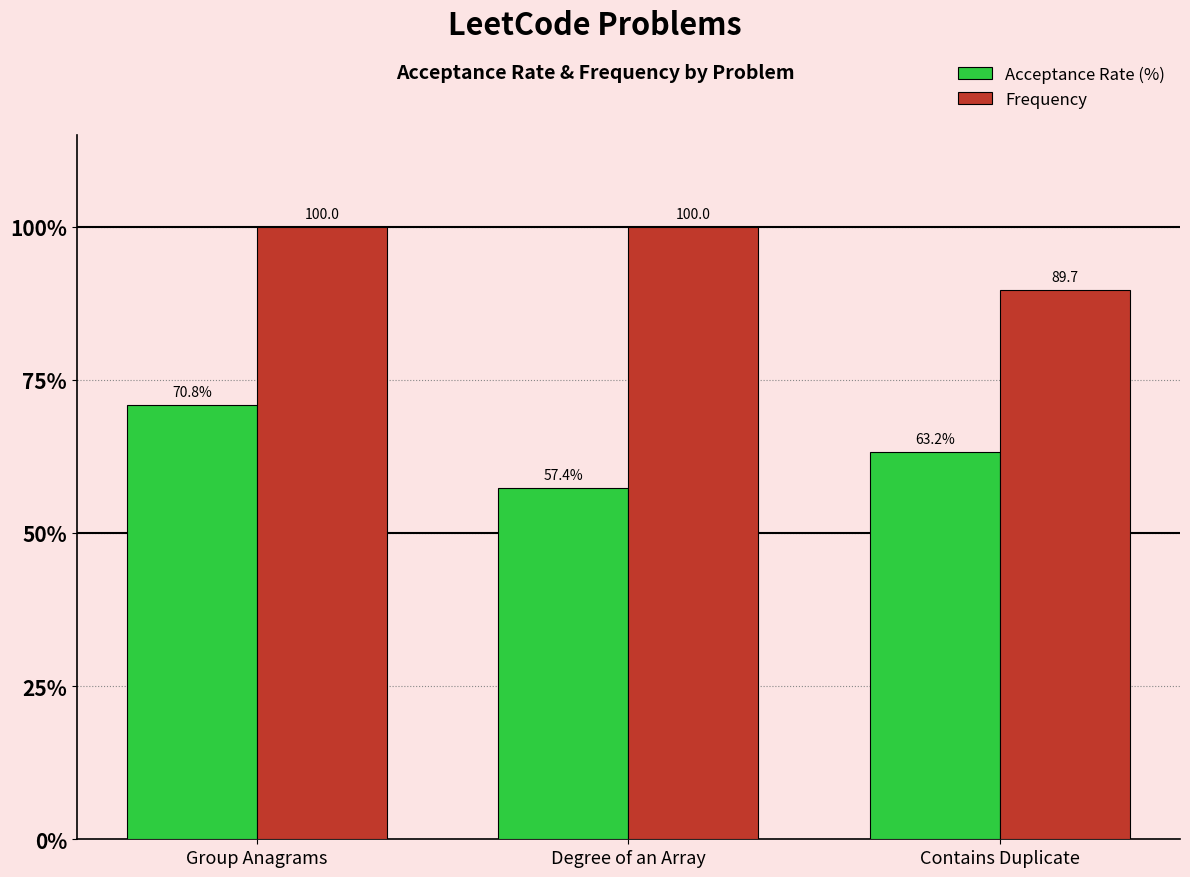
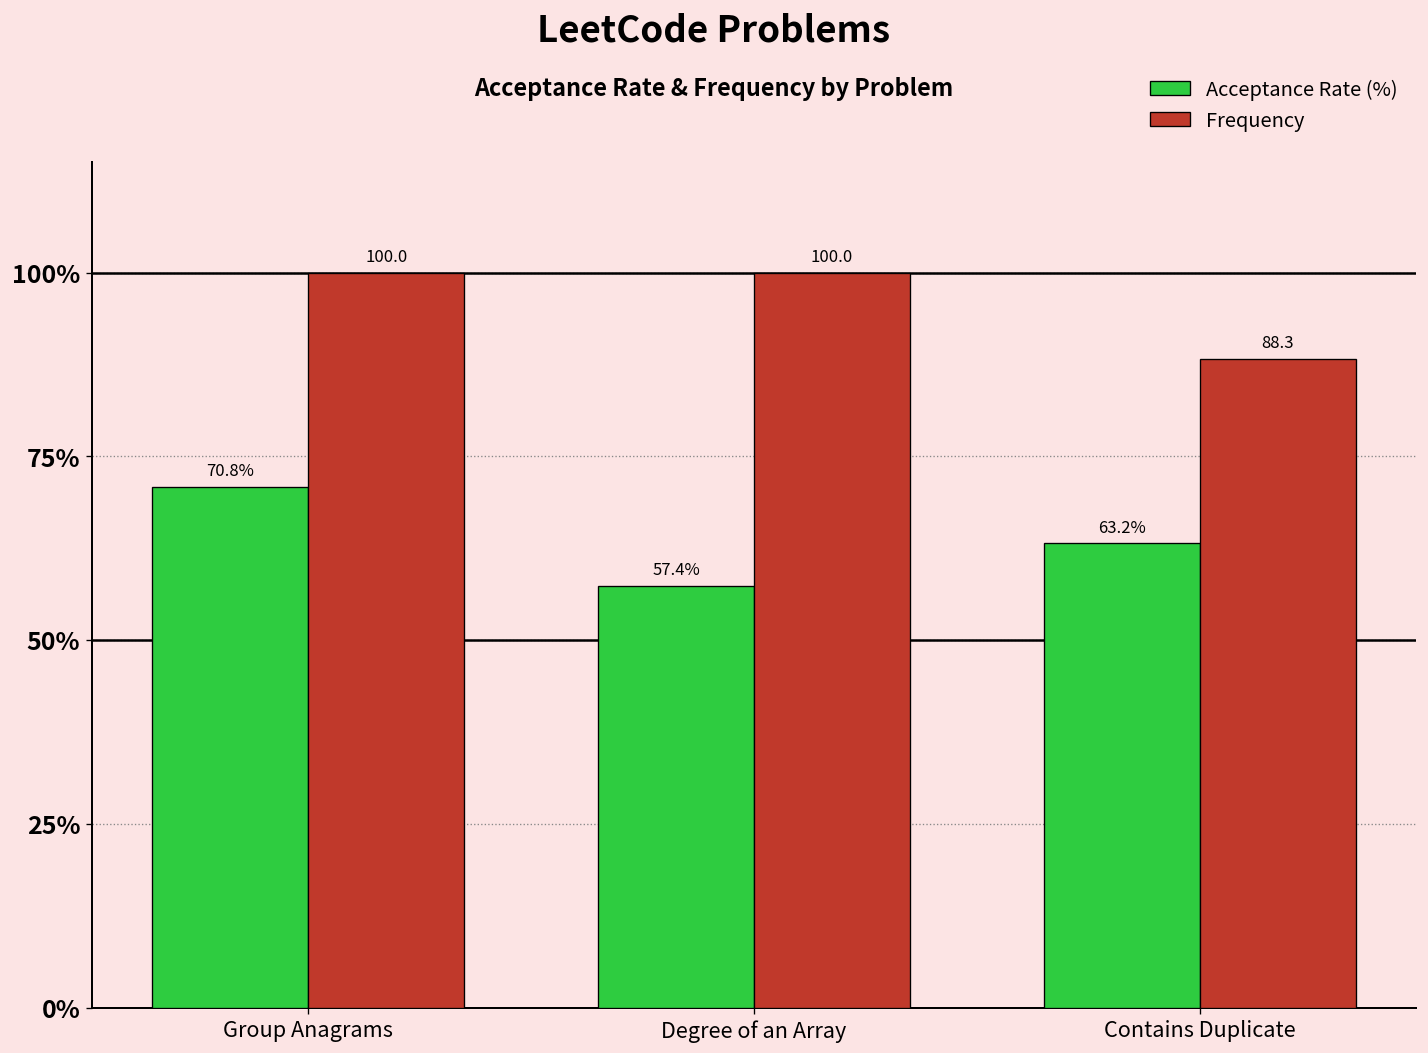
  {
    "Acceptance Rate (%)": {
      "Group Anagrams": "70.8%",
      "Degree of an Array": "57.4%",
      "Contains Duplicate": "63.2%"
    },
    "Frequency": {
      "Group Anagrams": "100.0",
      "Degree of an Array": "100.0",
-     "Contains Duplicate": "89.7"
+     "Contains Duplicate": "88.3"
    }
  }
